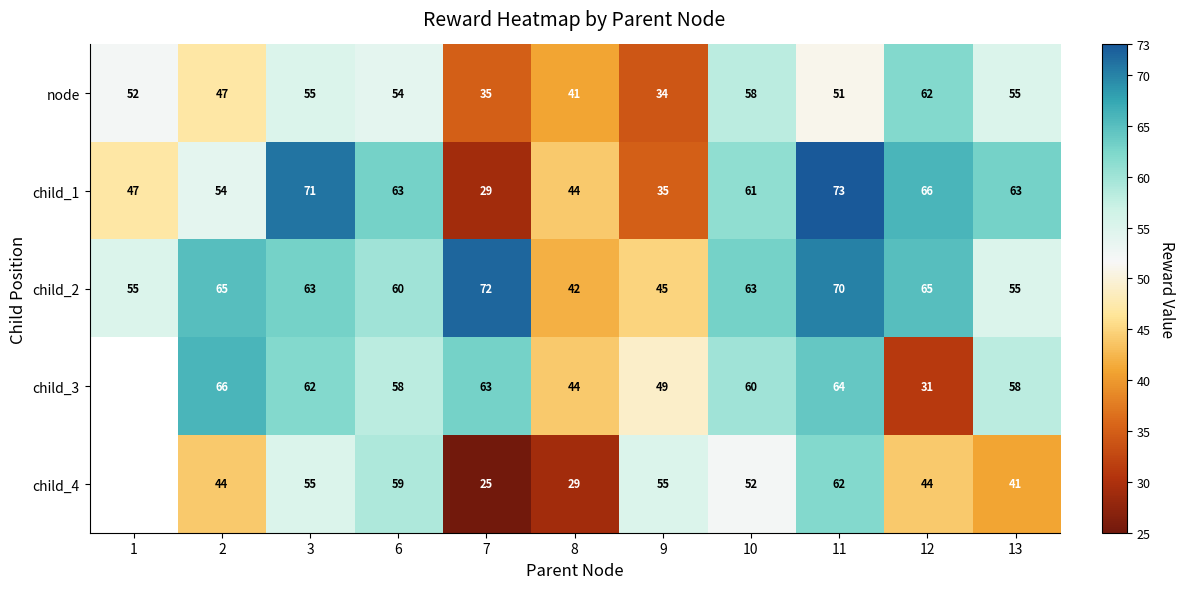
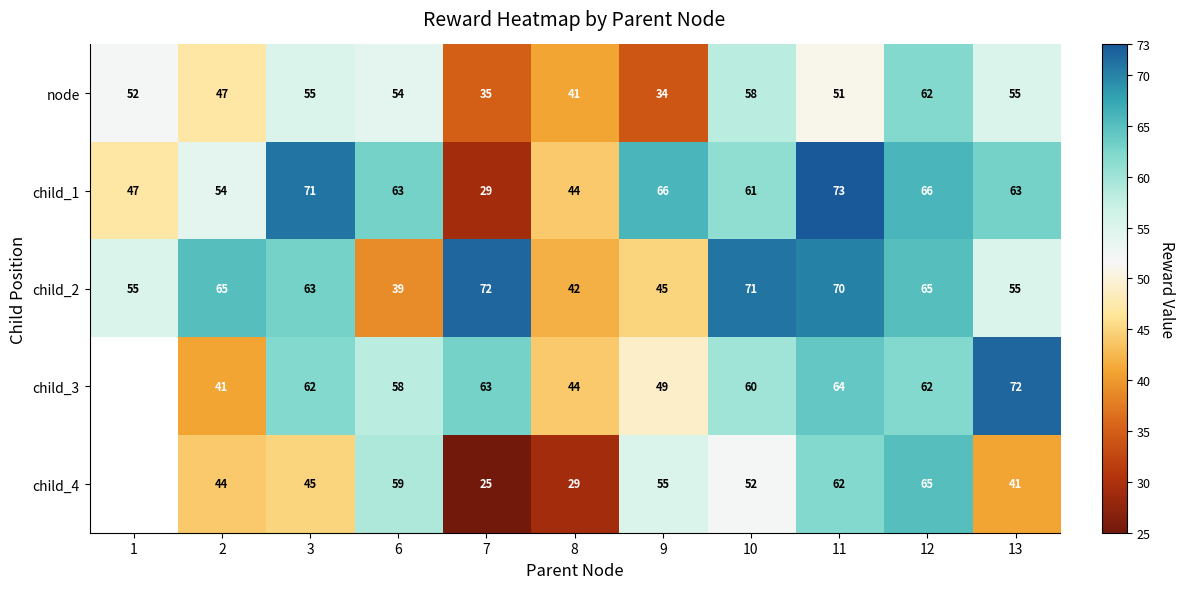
  {
    "node": {
      "1": 52,
      "2": 47,
      "3": 55,
      "6": 54,
      "7": 35,
      "8": 41,
      "9": 34,
      "10": 58,
      "11": 51,
      "12": 62,
      "13": 55
    },
    "child_1": {
      "1": 47,
      "2": 54,
      "3": 71,
      "6": 63,
      "7": 29,
      "8": 44,
-     "9": 35,
+     "9": 66,
      "10": 61,
      "11": 73,
      "12": 66,
      "13": 63
    },
    "child_2": {
      "1": 55,
      "2": 65,
      "3": 63,
-     "6": 60,
+     "6": 39,
      "7": 72,
      "8": 42,
      "9": 45,
-     "10": 63,
+     "10": 71,
      "11": 70,
      "12": 65,
      "13": 55
    },
    "child_3": {
-     "2": 66,
+     "2": 41,
      "3": 62,
      "6": 58,
      "7": 63,
      "8": 44,
      "9": 49,
      "10": 60,
      "11": 64,
-     "12": 31,
-     "13": 58
+     "12": 62,
+     "13": 72
    },
    "child_4": {
      "2": 44,
-     "3": 55,
+     "3": 45,
      "6": 59,
      "7": 25,
      "8": 29,
      "9": 55,
      "10": 52,
      "11": 62,
-     "12": 44,
+     "12": 65,
      "13": 41
    }
  }
